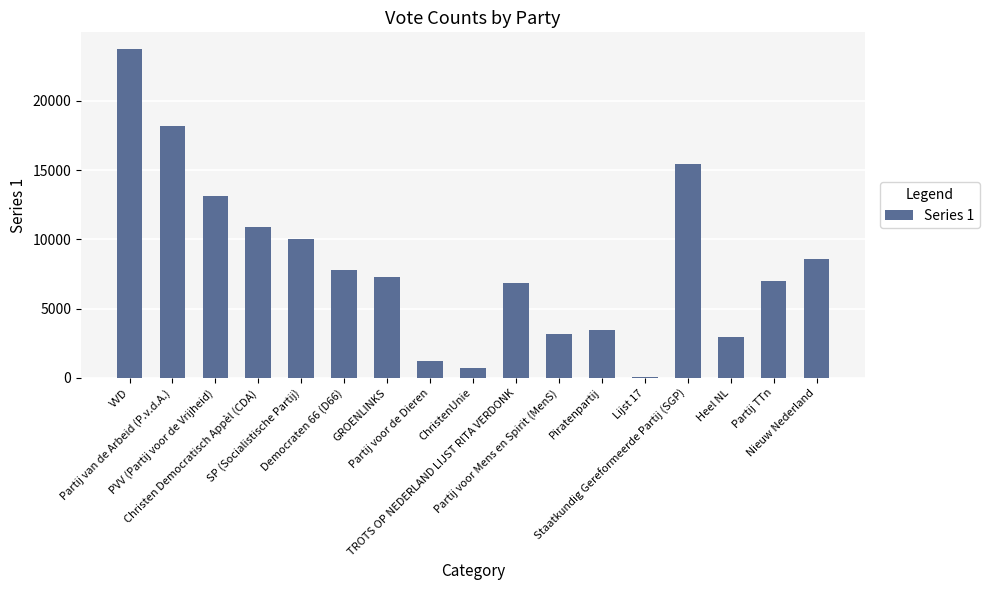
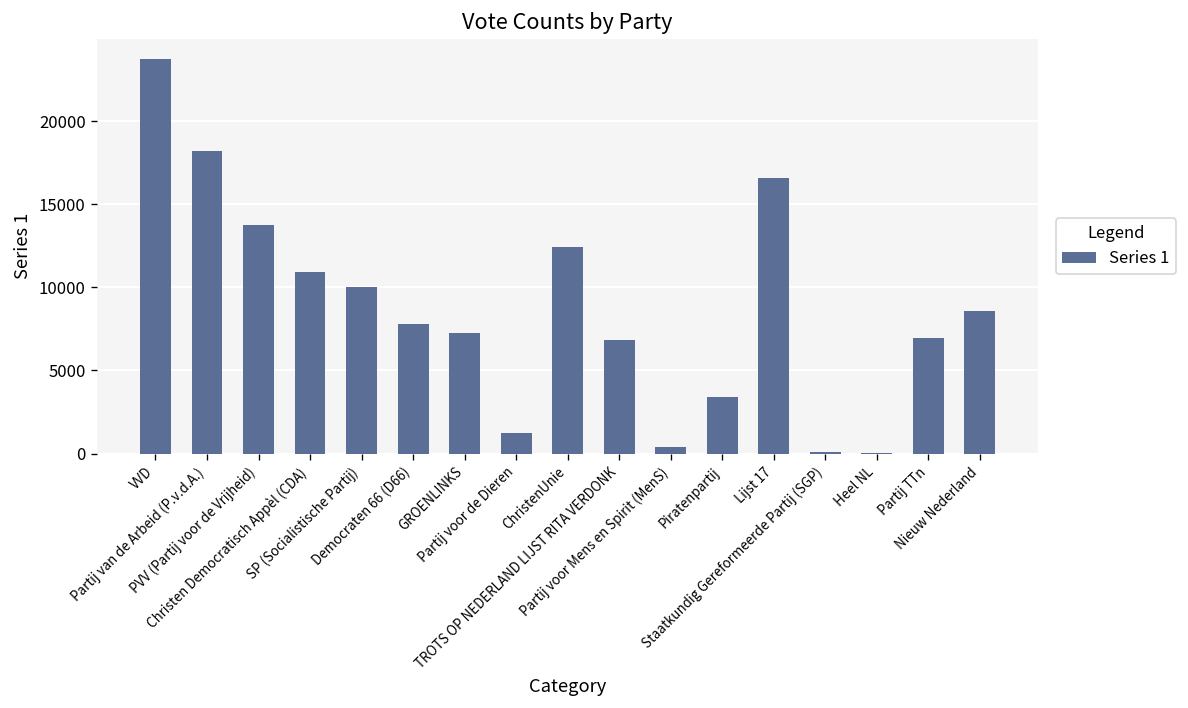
  {
    "VVD": 23800,
    "Partij van de Arbeid (P.v.d.A.)": 18200,
-   "PVV (Partij voor de Vrijheid)": 13100,
+   "PVV (Partij voor de Vrijheid)": 13800,
    "Christen Democratisch Appèl (CDA)": 10900,
    "SP (Socialistische Partij)": 10000,
    "Democraten 66 (D66)": 7800,
    "GROENLINKS": 7300,
    "Partij voor de Dieren": 1200,
-   "ChristenUnie": 700,
+   "ChristenUnie": 12400,
    "TROTS OP NEDERLAND LIJST RITA VERDONK": 6900,
-   "Partij voor Mens en Spirit (MenS)": 3200,
+   "Partij voor Mens en Spirit (MenS)": 400,
    "Piratenpartij": 3400,
-   "Lijst 17": 100,
-   "Staatkundig Gereformeerde Partij (SGP)": 15400,
-   "Heel NL": 2900,
+   "Lijst 17": 16600,
+   "Staatkundig Gereformeerde Partij (SGP)": 100,
+   "Heel NL": 0,
    "Partij TTn": 7000,
    "Nieuw Nederland": 8600
  }
